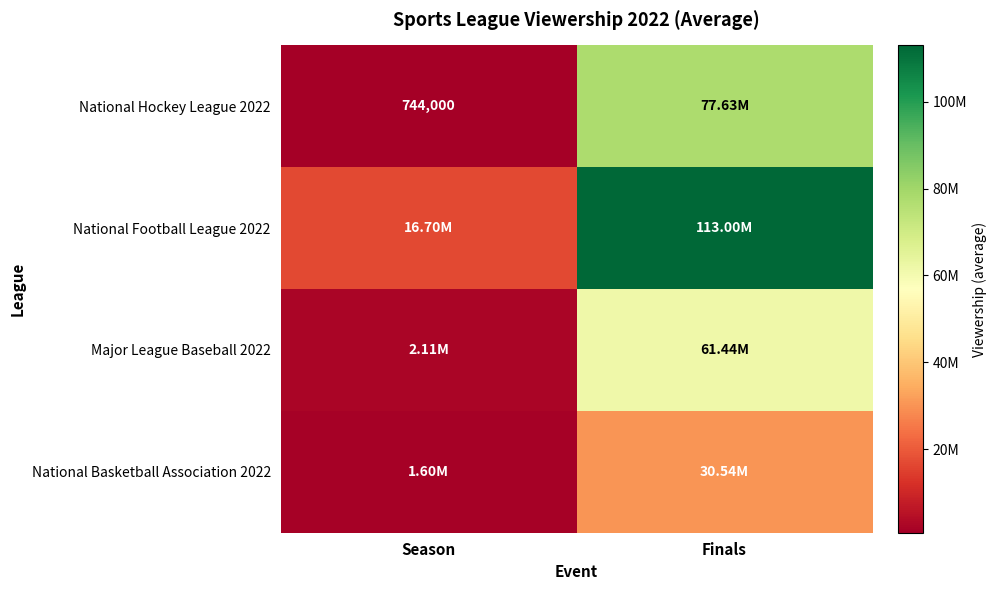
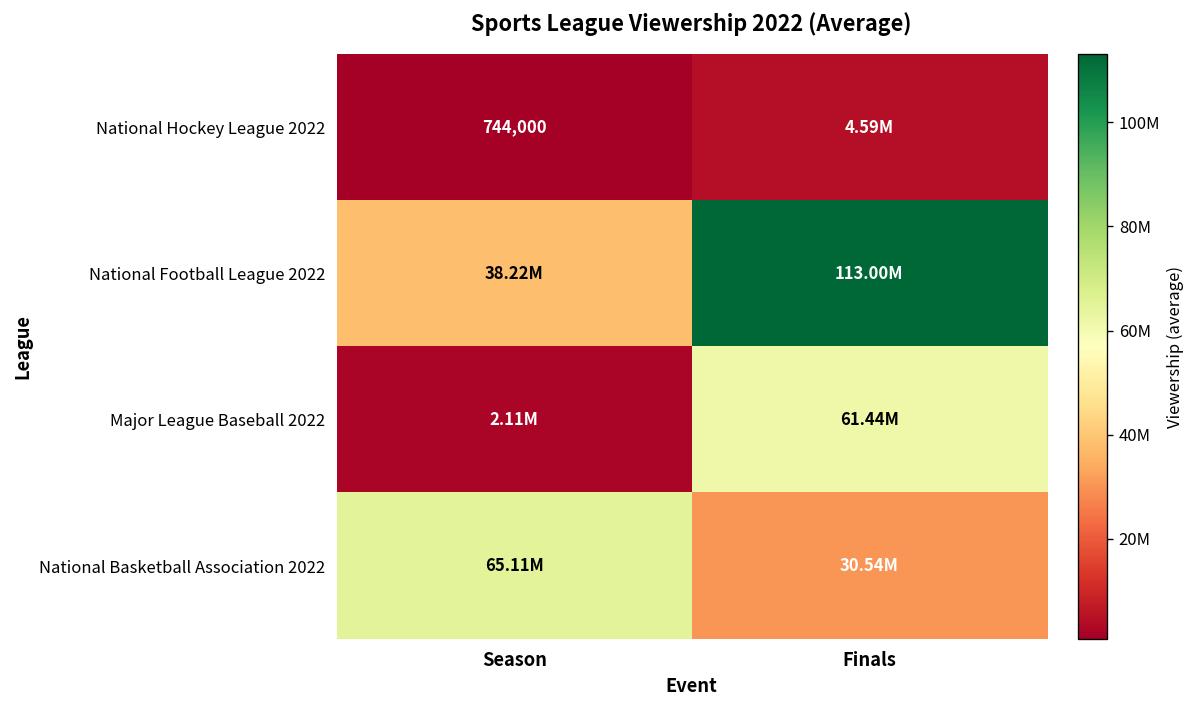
  {
    "National Hockey League 2022": {
      "Season": "744,000",
-     "Finals": "77.63M"
+     "Finals": "4.59M"
    },
    "National Football League 2022": {
-     "Season": "16.70M",
+     "Season": "38.22M",
      "Finals": "113.00M"
    },
    "Major League Baseball 2022": {
      "Season": "2.11M",
      "Finals": "61.44M"
    },
    "National Basketball Association 2022": {
-     "Season": "1.60M",
+     "Season": "65.11M",
      "Finals": "30.54M"
    }
  }
